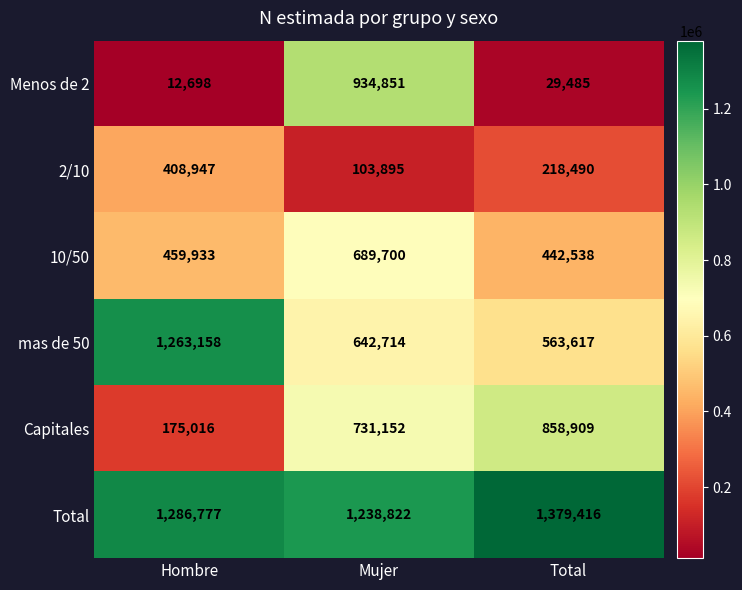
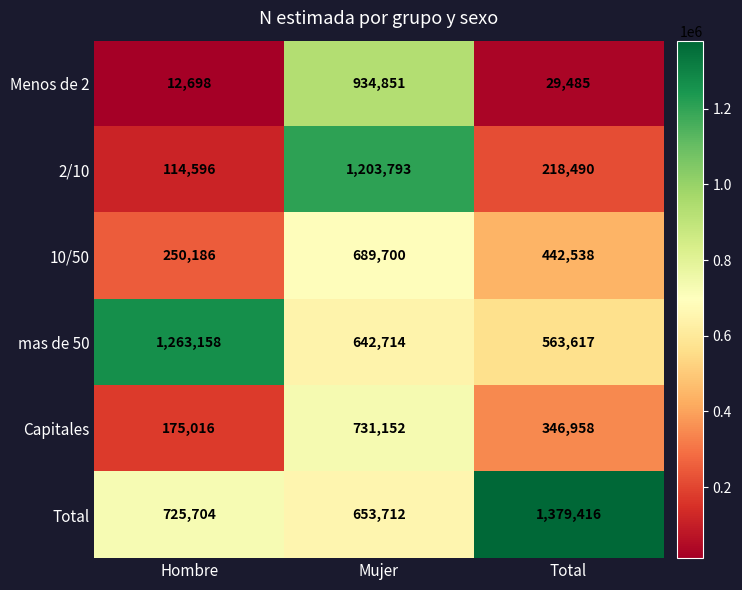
  {
    "Menos de 2": {
      "Hombre": "12,698",
      "Mujer": "934,851",
      "Total": "29,485"
    },
    "2/10": {
-     "Hombre": "408,947",
-     "Mujer": "103,895",
+     "Hombre": "114,596",
+     "Mujer": "1,203,793",
      "Total": "218,490"
    },
    "10/50": {
-     "Hombre": "459,933",
+     "Hombre": "250,186",
      "Mujer": "689,700",
      "Total": "442,538"
    },
    "mas de 50": {
      "Hombre": "1,263,158",
      "Mujer": "642,714",
      "Total": "563,617"
    },
    "Capitales": {
      "Hombre": "175,016",
      "Mujer": "731,152",
-     "Total": "858,909"
+     "Total": "346,958"
    },
    "Total": {
-     "Hombre": "1,286,777",
-     "Mujer": "1,238,822",
+     "Hombre": "725,704",
+     "Mujer": "653,712",
      "Total": "1,379,416"
    }
  }
